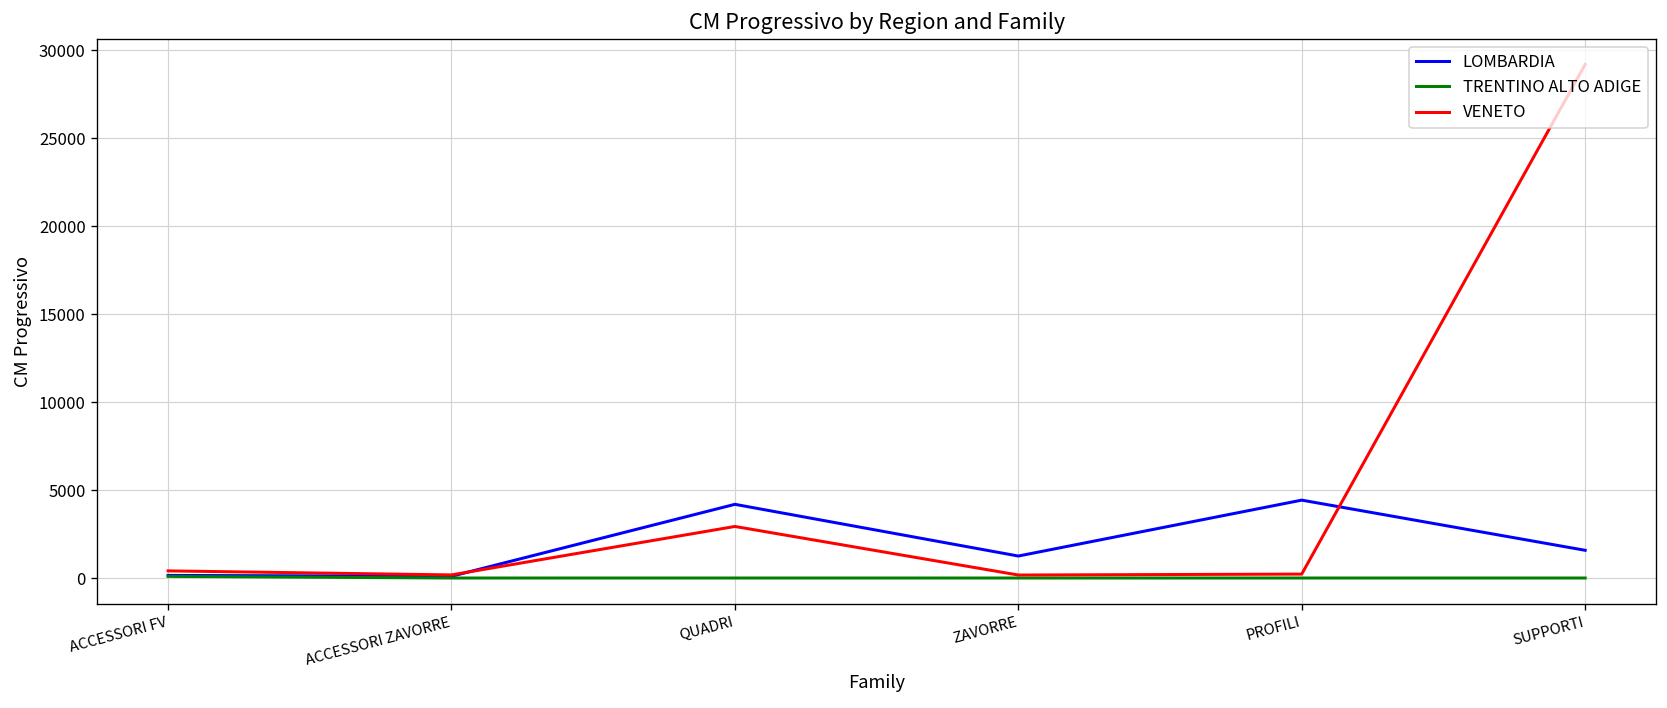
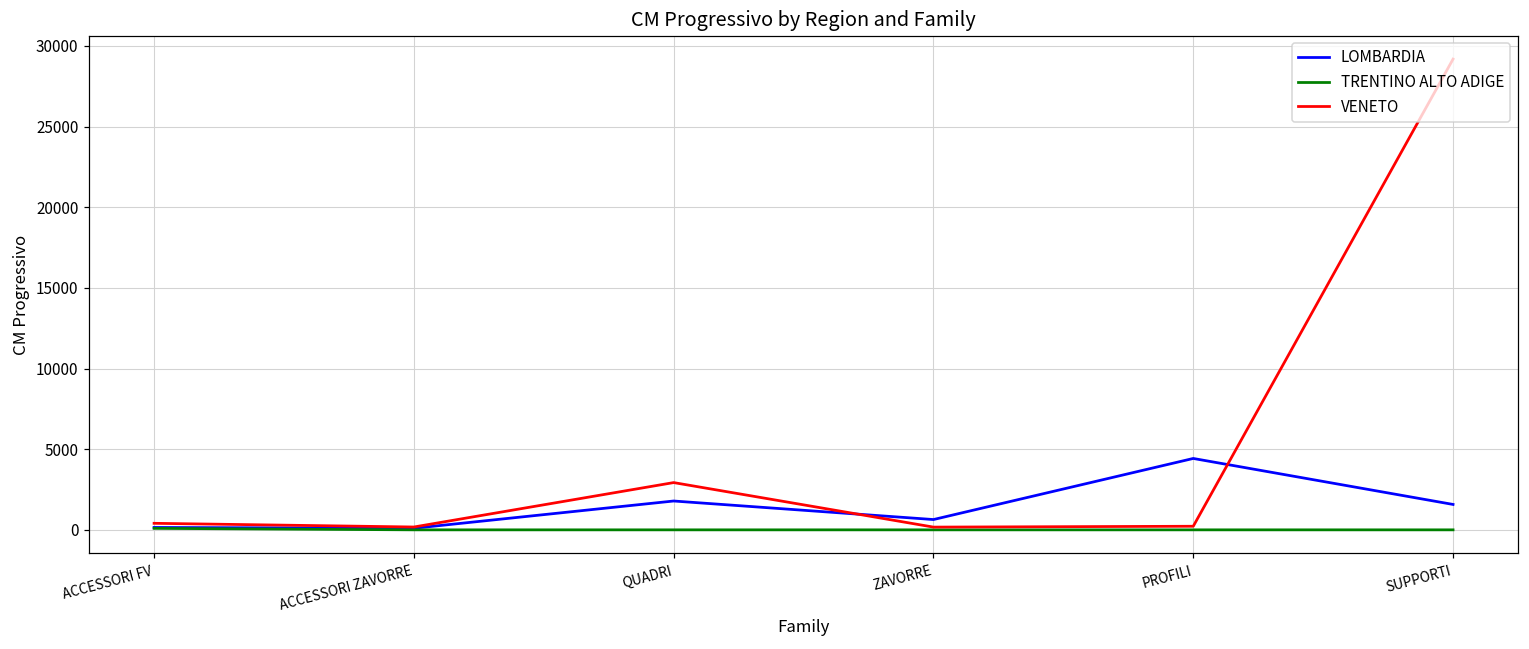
  {
    "LOMBARDIA": {
-     "QUADRI": 4200,
-     "ZAVORRE": 1200,
+     "QUADRI": 1800,
+     "ZAVORRE": 600,
      "PROFILI": 4400,
      "SUPPORTI": 1600
    },
    "TRENTINO ALTO ADIGE": {
      "QUADRI": 0,
      "PROFILI": 0,
      "SUPPORTI": 0
    },
    "VENETO": {
      "ACCESSORI FV": 400,
      "QUADRI": 2900,
      "PROFILI": 200
    }
  }
